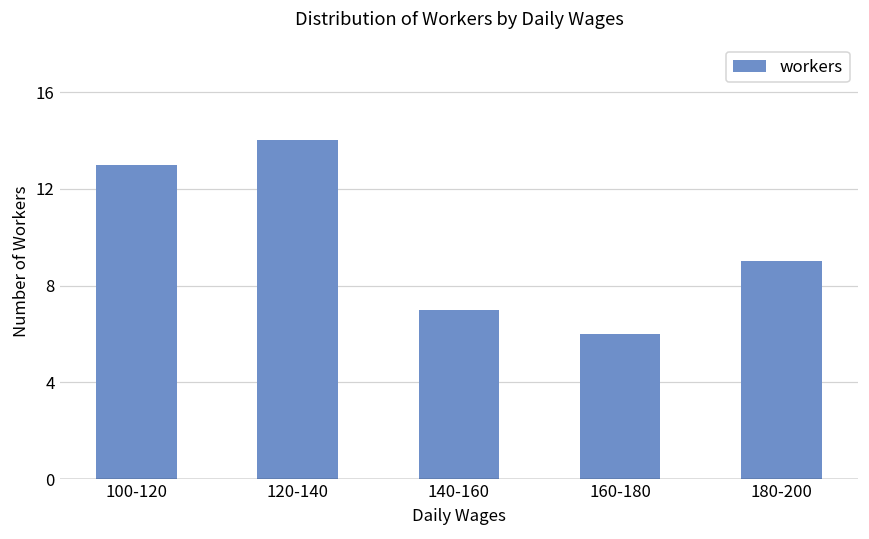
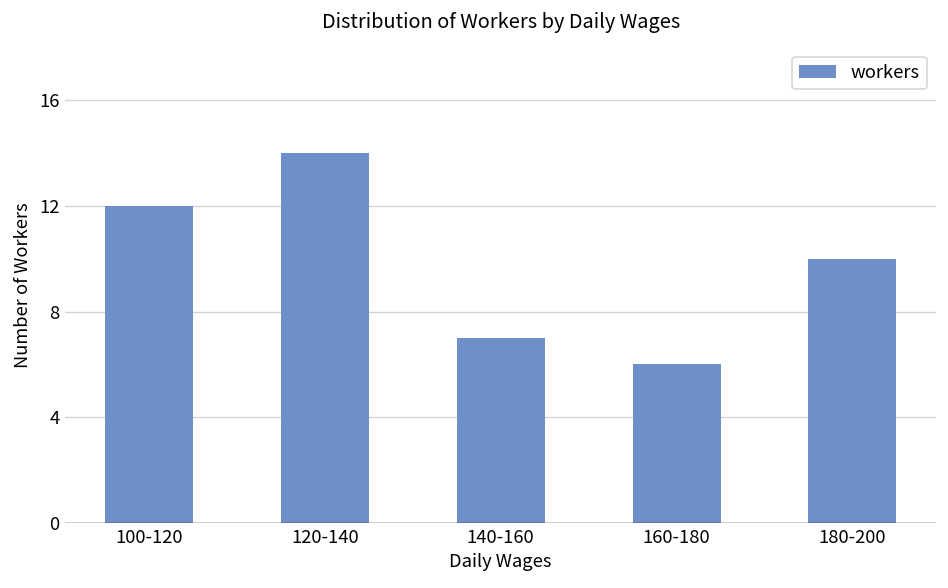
  {
-   "100-120": 13,
+   "100-120": 12,
    "120-140": 14,
    "140-160": 7,
    "160-180": 6,
-   "180-200": 9
+   "180-200": 10
  }
